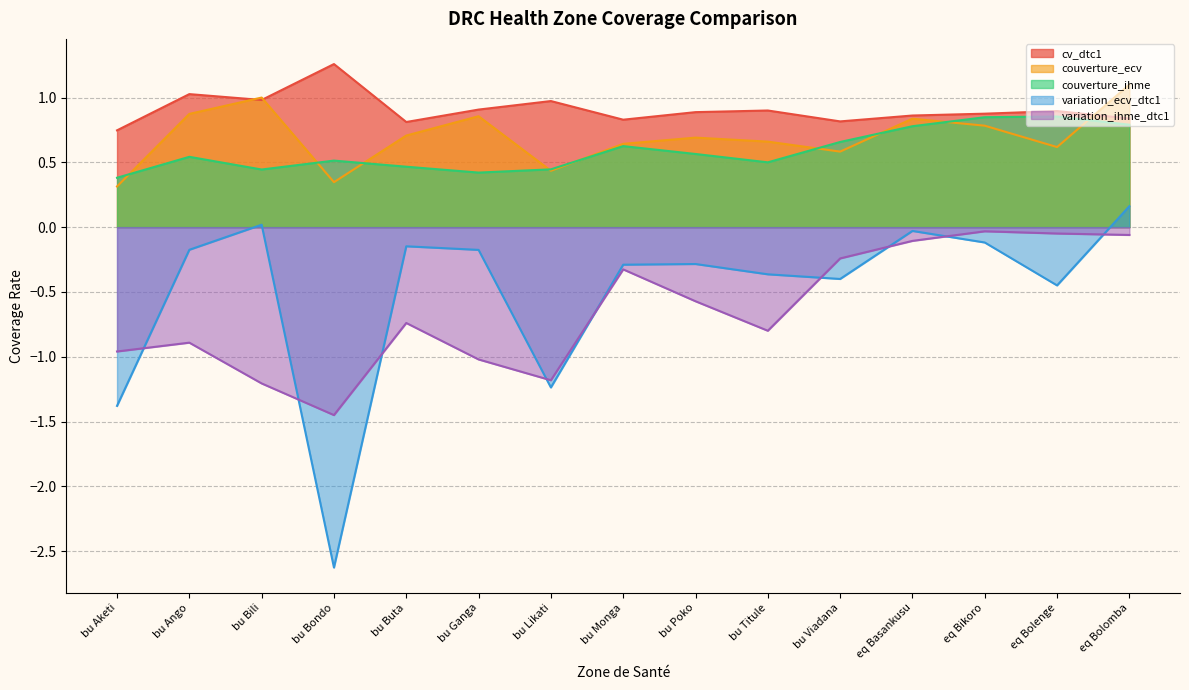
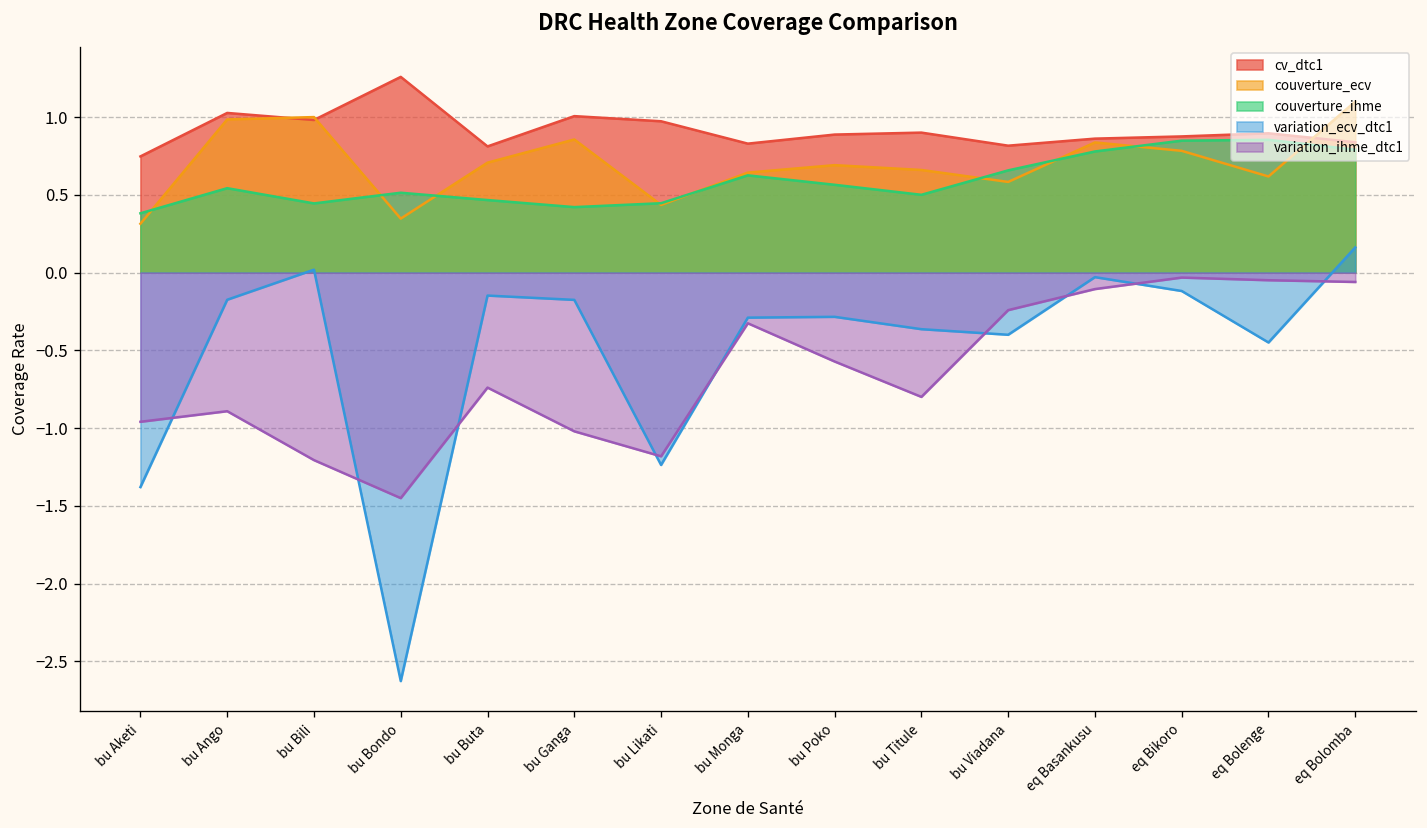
  {
    "cv_dtc1": {
      "bu Aketi": 0.75,
      "bu Ango": 1.03,
      "bu Bondo": 1.26,
      "bu Buta": 0.81,
-     "bu Ganga": 0.91,
+     "bu Ganga": 1.01,
      "bu Likati": 0.97,
      "bu Monga": 0.83,
      "bu Poko": 0.89,
      "bu Titule": 0.90,
      "bu Viadana": 0.82,
      "eq Basankusu": 0.86,
      "eq Bikoro": 0.88
    },
    "couverture_ecv": {
      "bu Aketi": 0.31,
-     "bu Ango": 0.87,
+     "bu Ango": 0.99,
      "bu Bondo": 0.35,
      "bu Buta": 0.71,
      "bu Ganga": 0.86,
      "bu Poko": 0.69,
      "bu Titule": 0.66,
      "bu Viadana": 0.58,
      "eq Basankusu": 0.84,
      "eq Bikoro": 0.78,
      "eq Bolenge": 0.62
    },
    "couverture_ihme": {
      "bu Aketi": 0.38,
      "bu Ango": 0.54,
      "bu Bili": 0.44,
      "bu Bondo": 0.51,
      "bu Buta": 0.47,
      "bu Ganga": 0.42,
      "bu Poko": 0.56,
      "bu Titule": 0.50,
      "bu Viadana": 0.66,
      "eq Basankusu": 0.78,
      "eq Bikoro": 0.85
    }
  }
